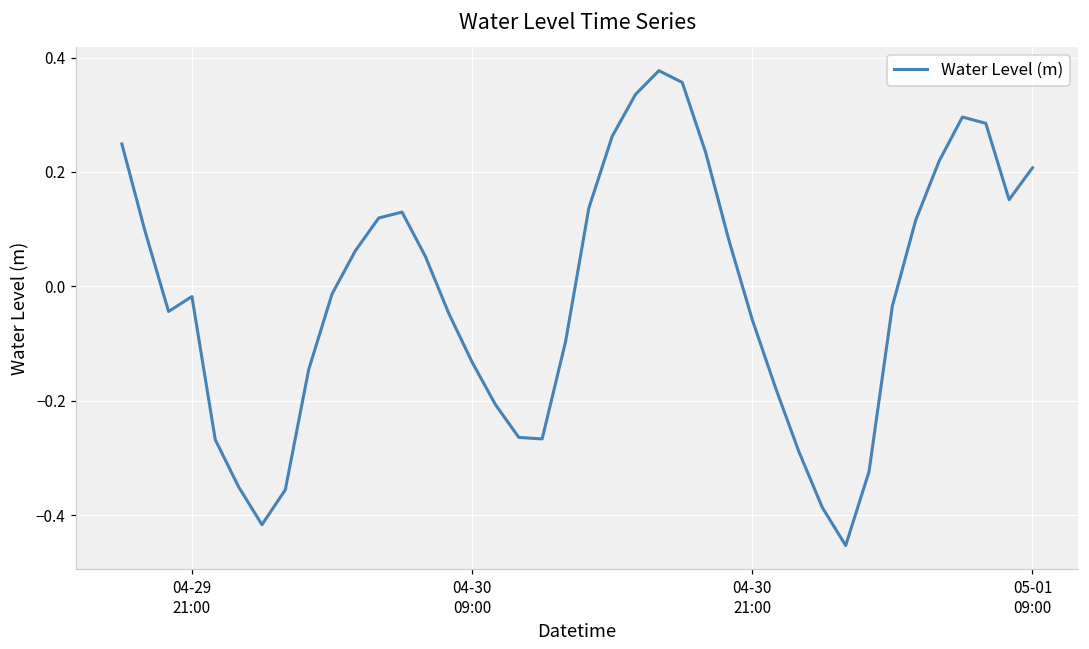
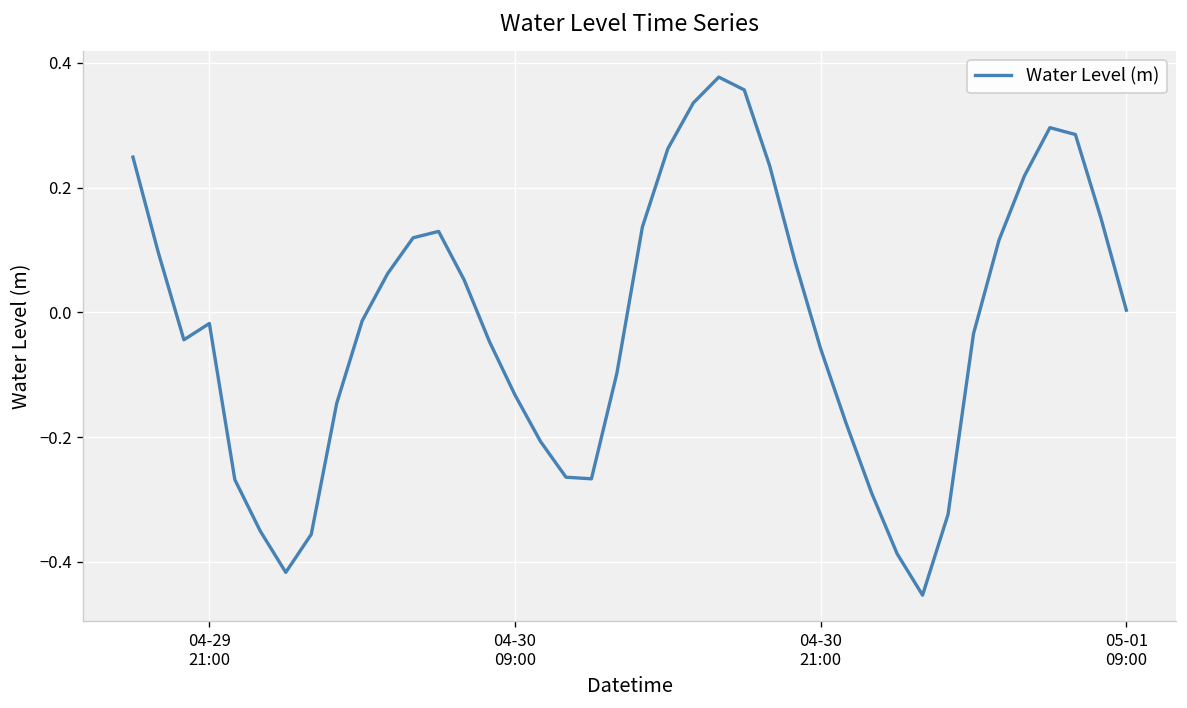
  {
    "04-29 21:00": -0.02,
    "04-30 09:00": -0.13,
    "04-30 21:00": -0.06,
-   "05-01 09:00": 0.21
+   "05-01 09:00": 0.00
  }
